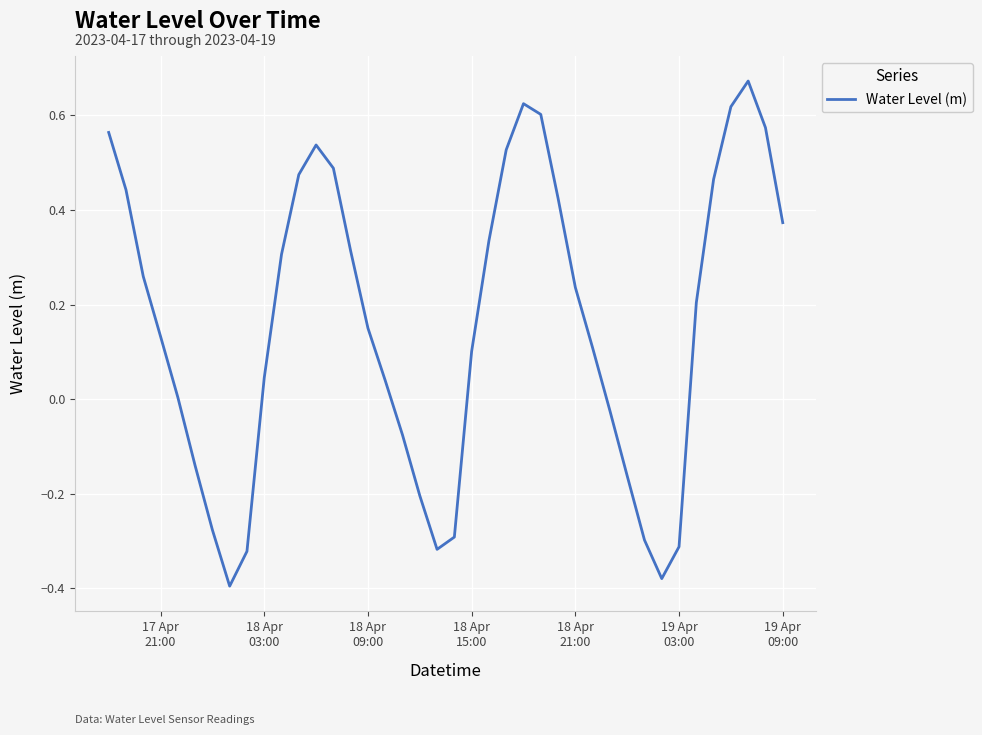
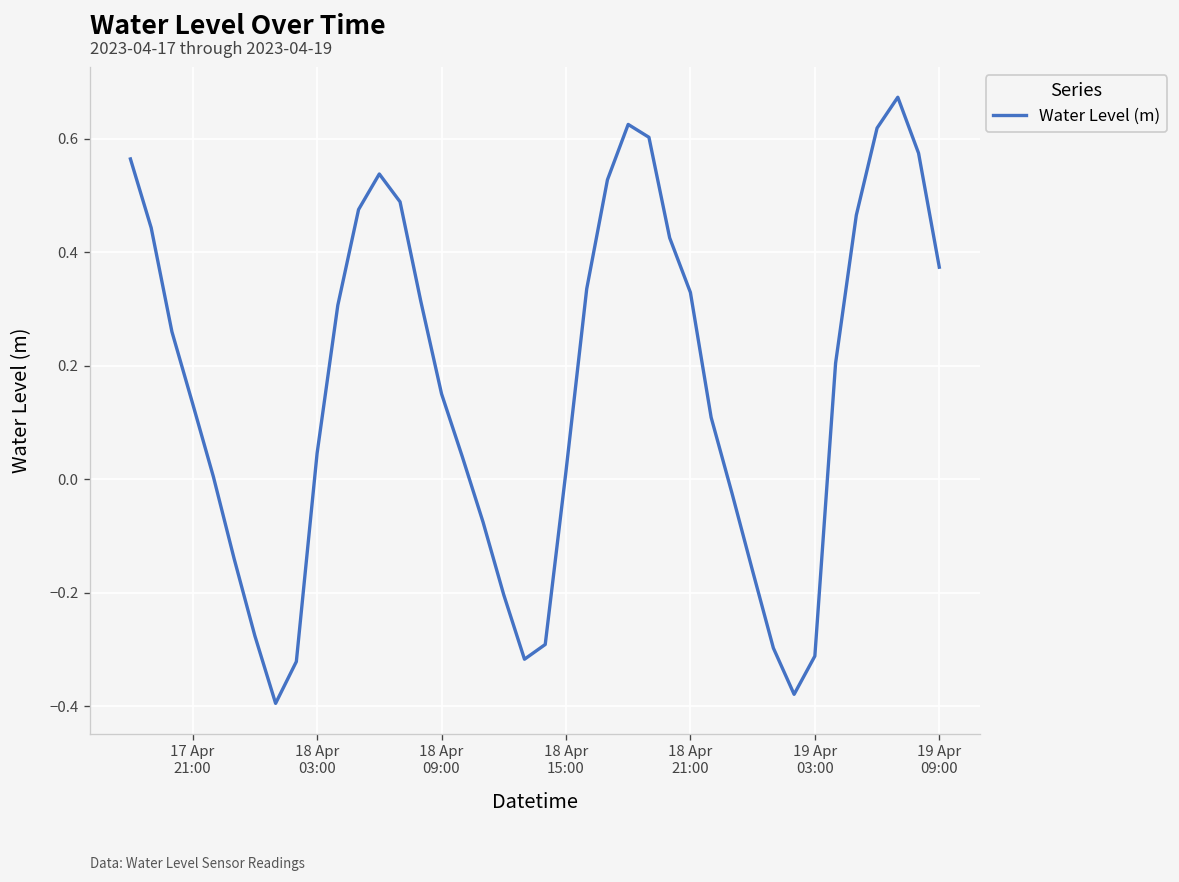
  {
    "17 Apr 21:00": 0.13,
    "18 Apr 03:00": 0.05,
    "18 Apr 09:00": 0.15,
-   "18 Apr 15:00": 0.10,
-   "18 Apr 21:00": 0.24,
+   "18 Apr 15:00": 0.01,
+   "18 Apr 21:00": 0.33,
    "19 Apr 03:00": -0.31,
    "19 Apr 09:00": 0.37
  }
